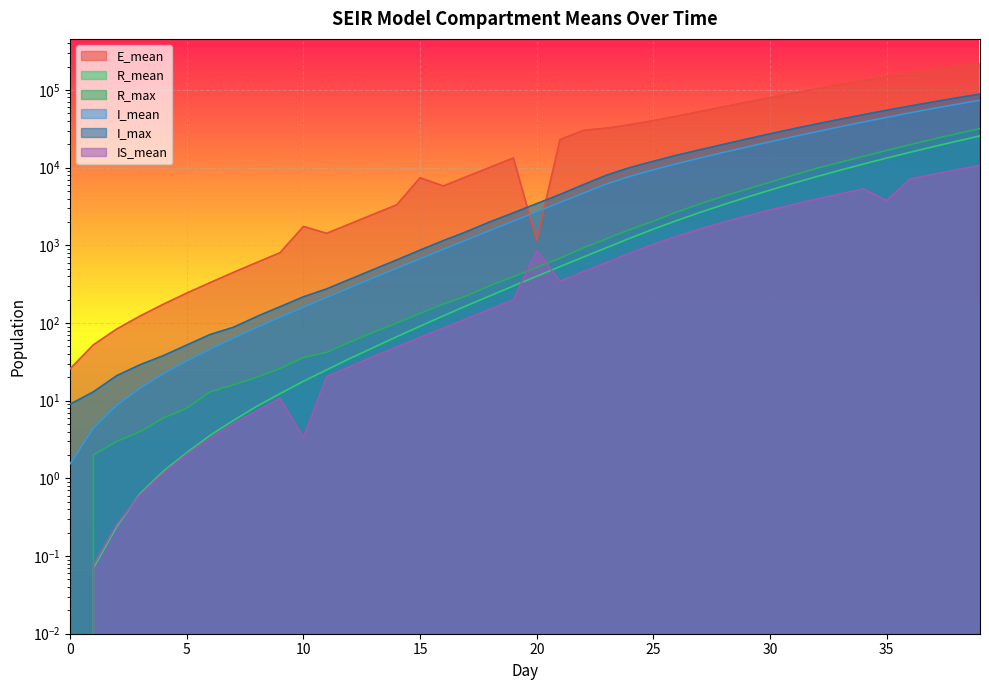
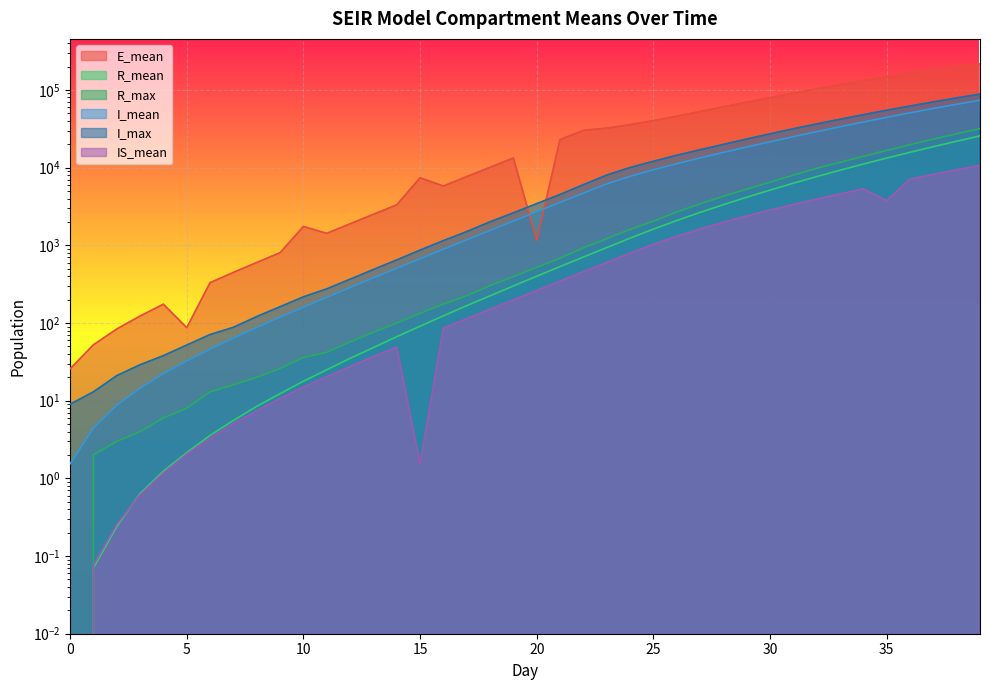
  {
    "E_mean": {
      "0": 26,
-     "5": 240,
+     "5": 90,
      "10": 1700,
      "15": 7000,
      "20": 1200,
      "25": 40000,
      "30": 80000,
      "35": 150000
    },
    "IS_mean": {
-     "10": 3.3,
-     "15": 70,
-     "20": 900,
+     "10": 15,
+     "15": 1.5,
+     "20": 260,
      "25": 1000,
      "30": 2800,
      "35": 4000
    }
  }
